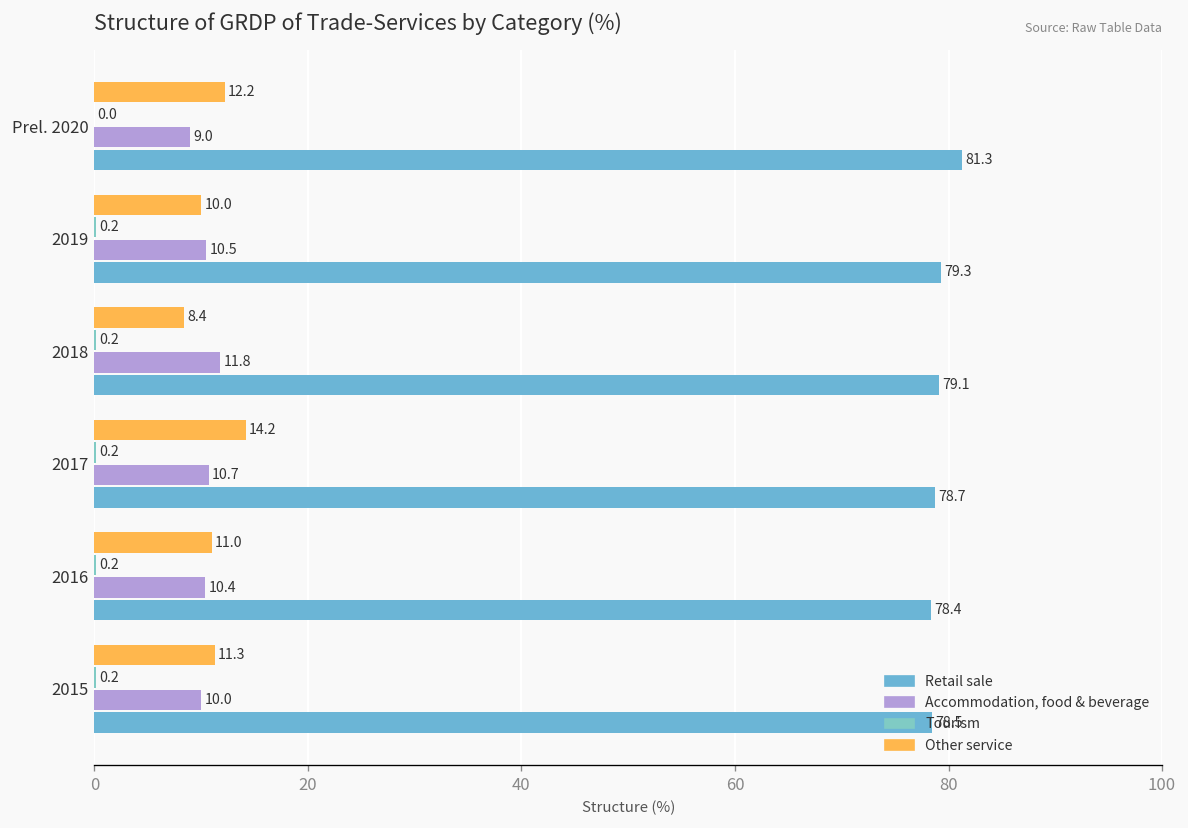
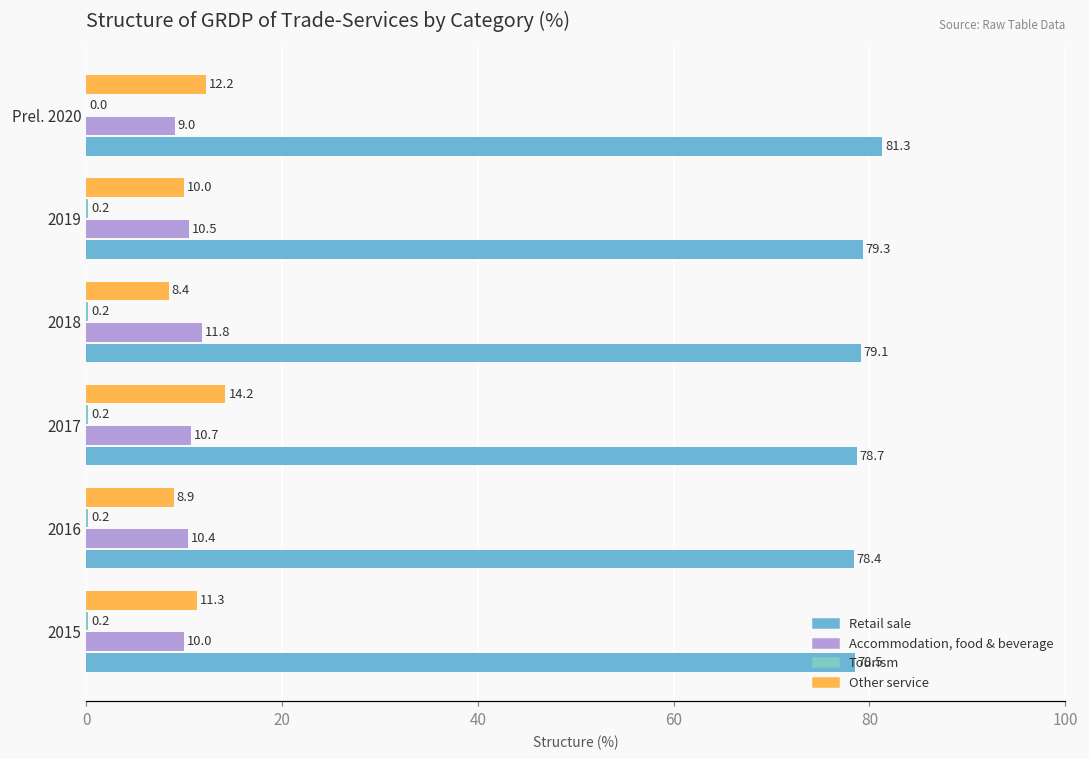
  {
    "Accommodation, food & beverage": {
      "Prel. 2020": 9.0,
      "2019": 10.5,
      "2018": 11.8,
      "2017": 10.7,
      "2016": 10.4,
      "2015": 10.0
    },
    "Other service": {
      "Prel. 2020": 12.2,
      "2019": 10.0,
      "2018": 8.4,
      "2017": 14.2,
-     "2016": 11.0,
+     "2016": 8.9,
      "2015": 11.3
    }
  }
